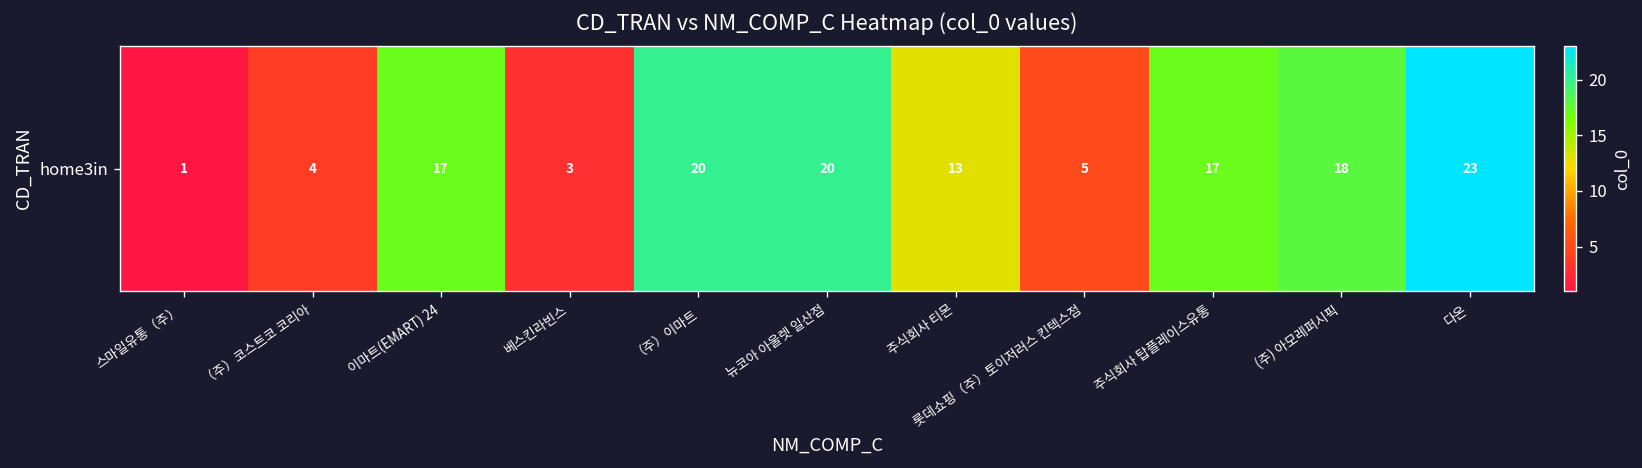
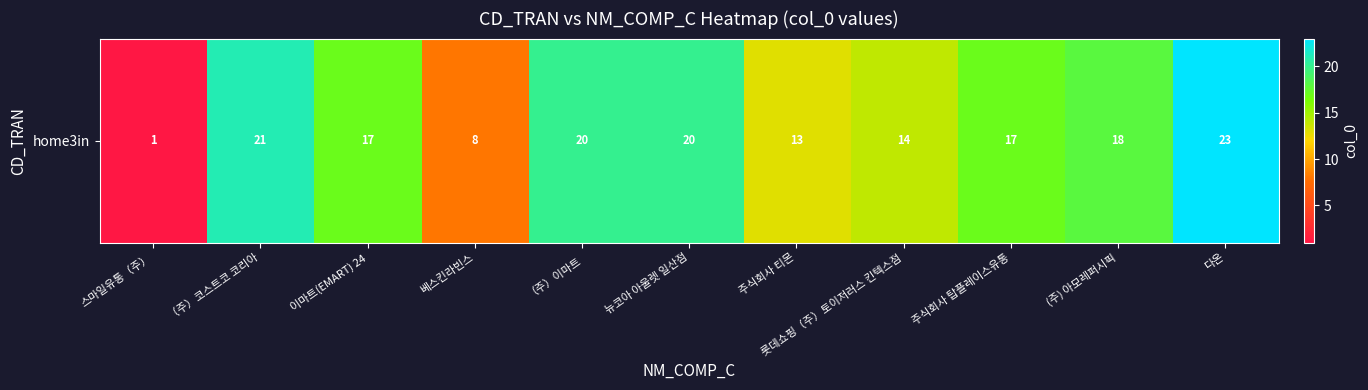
  {
    "home3in": {
      "스마일유통（주）": 1,
-     "（주）코스트코 코리아": 4,
+     "（주）코스트코 코리아": 21,
      "이마트(EMART) 24": 17,
-     "베스킨라빈스": 3,
+     "베스킨라빈스": 8,
      "（주）이마트": 20,
      "뉴코아 아울렛 일산점": 20,
      "주식회사 티몬": 13,
-     "롯데쇼핑（주）토이저러스 킨텍스점": 5,
+     "롯데쇼핑（주）토이저러스 킨텍스점": 14,
      "주식회사 탑플레이스유통": 17,
      "(주) 아모레퍼시픽": 18,
      "다온": 23
    }
  }
